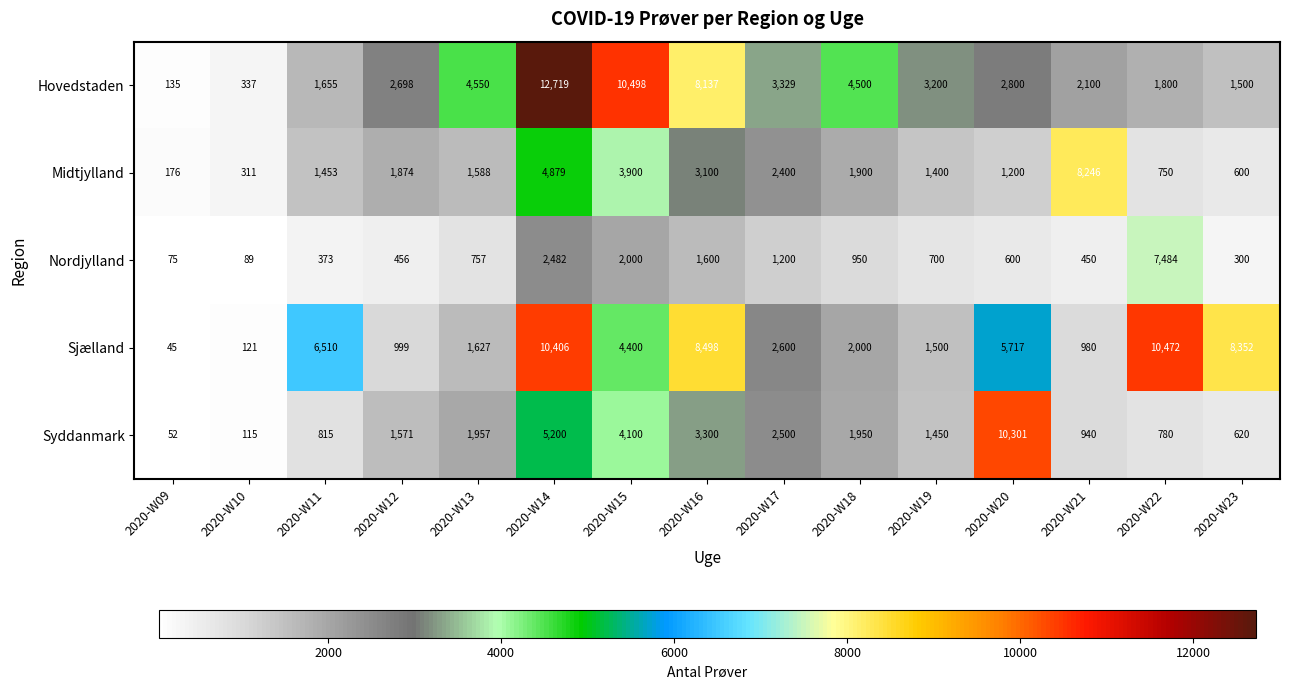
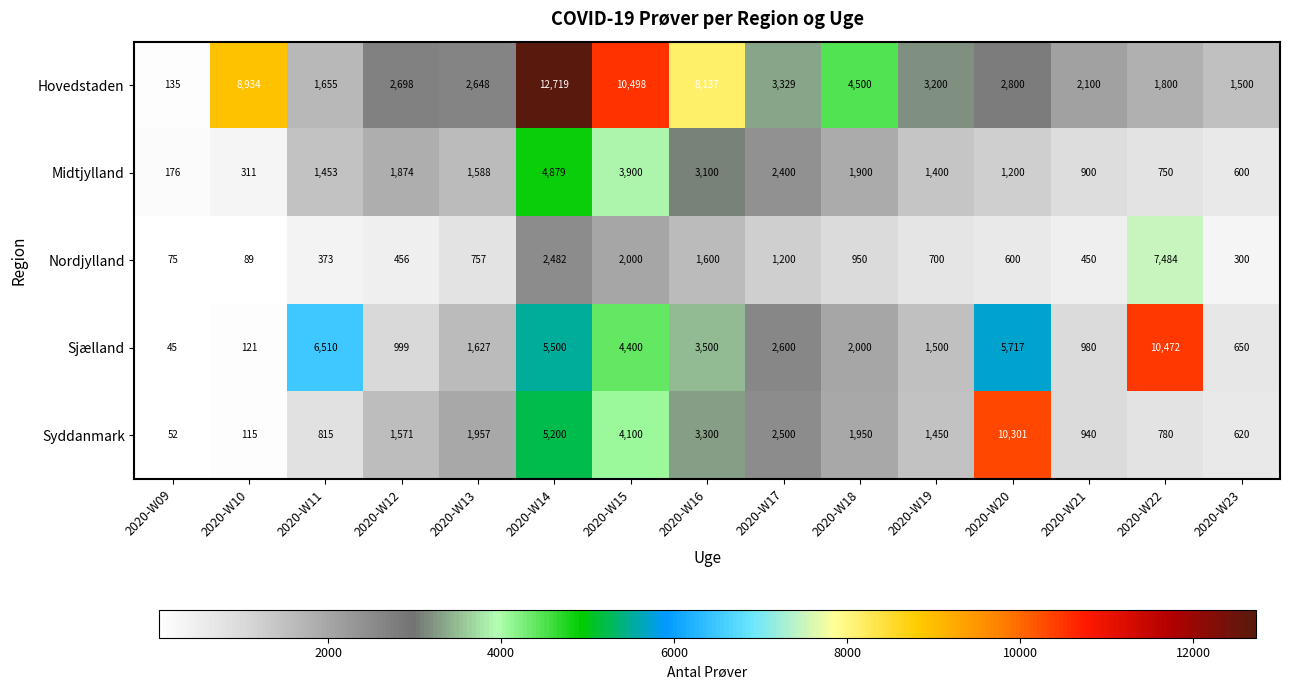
  {
    "Hovedstaden": {
      "2020-W09": "135",
-     "2020-W10": "337",
+     "2020-W10": "8,934",
      "2020-W11": "1,655",
      "2020-W12": "2,698",
-     "2020-W13": "4,550",
+     "2020-W13": "2,648",
      "2020-W14": "12,719",
      "2020-W15": "10,498",
      "2020-W16": "8,137",
      "2020-W17": "3,329",
      "2020-W18": "4,500",
      "2020-W19": "3,200",
      "2020-W20": "2,800",
      "2020-W21": "2,100",
      "2020-W22": "1,800",
      "2020-W23": "1,500"
    },
    "Midtjylland": {
      "2020-W09": "176",
      "2020-W10": "311",
      "2020-W11": "1,453",
      "2020-W12": "1,874",
      "2020-W13": "1,588",
      "2020-W14": "4,879",
      "2020-W15": "3,900",
      "2020-W16": "3,100",
      "2020-W17": "2,400",
      "2020-W18": "1,900",
      "2020-W19": "1,400",
      "2020-W20": "1,200",
-     "2020-W21": "8,246",
+     "2020-W21": "900",
      "2020-W22": "750",
      "2020-W23": "600"
    },
    "Nordjylland": {
      "2020-W09": "75",
      "2020-W10": "89",
      "2020-W11": "373",
      "2020-W12": "456",
      "2020-W13": "757",
      "2020-W14": "2,482",
      "2020-W15": "2,000",
      "2020-W16": "1,600",
      "2020-W17": "1,200",
      "2020-W18": "950",
      "2020-W19": "700",
      "2020-W20": "600",
      "2020-W21": "450",
      "2020-W22": "7,484",
      "2020-W23": "300"
    },
    "Sjælland": {
      "2020-W09": "45",
      "2020-W10": "121",
      "2020-W11": "6,510",
      "2020-W12": "999",
      "2020-W13": "1,627",
-     "2020-W14": "10,406",
+     "2020-W14": "5,500",
      "2020-W15": "4,400",
-     "2020-W16": "8,498",
+     "2020-W16": "3,500",
      "2020-W17": "2,600",
      "2020-W18": "2,000",
      "2020-W19": "1,500",
      "2020-W20": "5,717",
      "2020-W21": "980",
      "2020-W22": "10,472",
-     "2020-W23": "8,352"
+     "2020-W23": "650"
    },
    "Syddanmark": {
      "2020-W09": "52",
      "2020-W10": "115",
      "2020-W11": "815",
      "2020-W12": "1,571",
      "2020-W13": "1,957",
      "2020-W14": "5,200",
      "2020-W15": "4,100",
      "2020-W16": "3,300",
      "2020-W17": "2,500",
      "2020-W18": "1,950",
      "2020-W19": "1,450",
      "2020-W20": "10,301",
      "2020-W21": "940",
      "2020-W22": "780",
      "2020-W23": "620"
    }
  }
